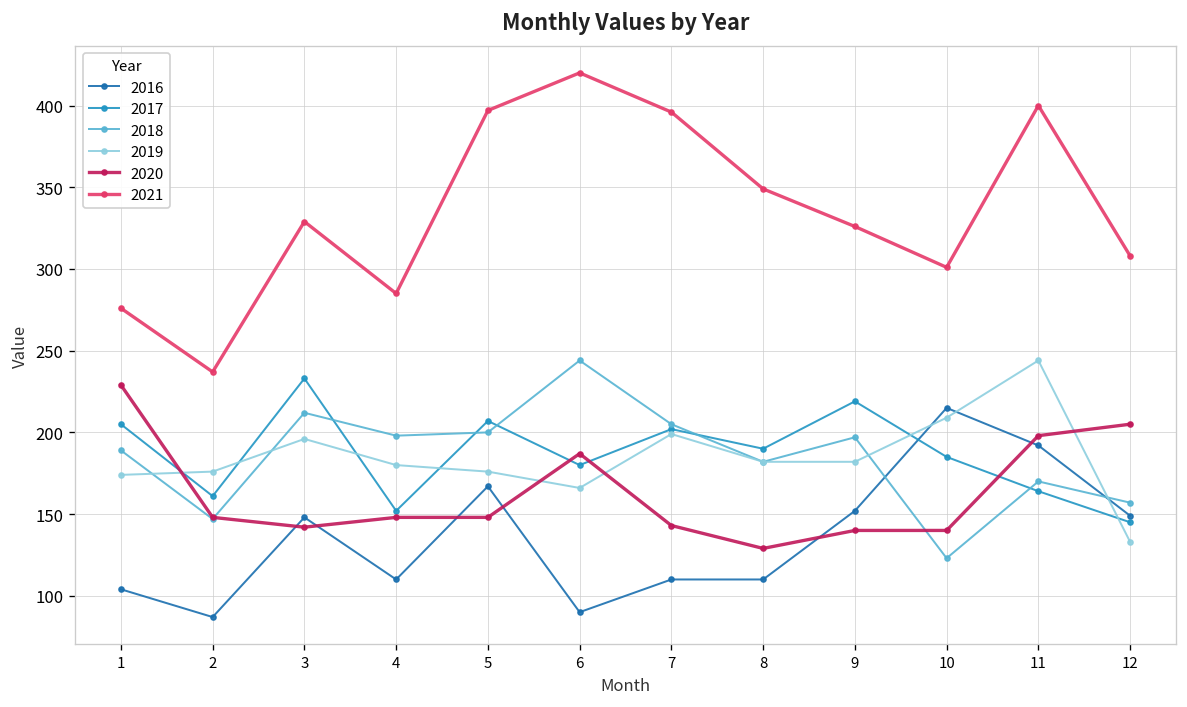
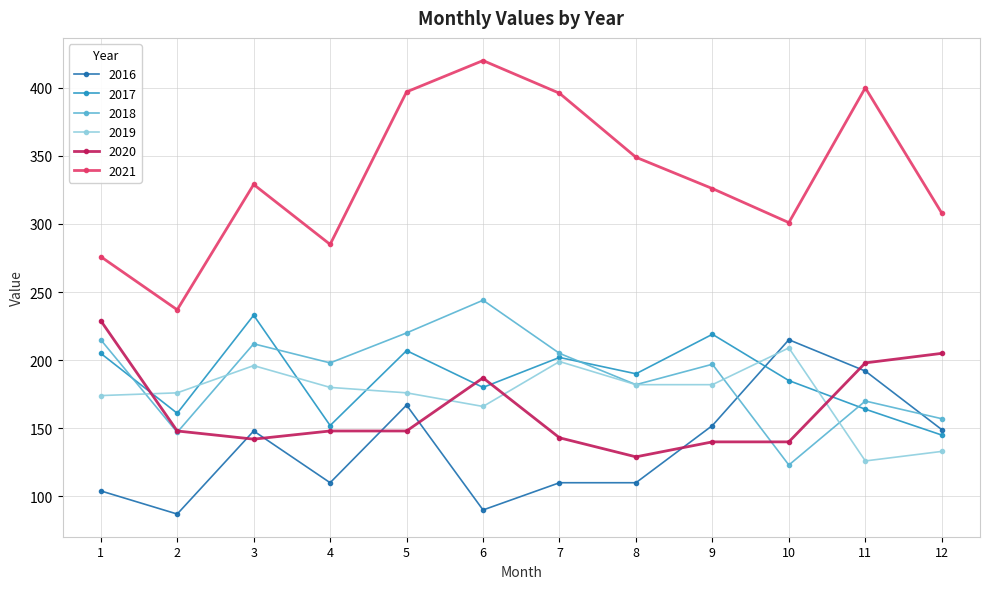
  {
    "2018": {
-     "1": 189,
+     "1": 215,
      "3": 212,
      "4": 198,
-     "5": 200,
+     "5": 220,
      "6": 244,
      "7": 205,
      "9": 197,
      "10": 123,
      "11": 170,
      "12": 157
    },
    "2019": {
      "1": 174,
      "2": 176,
      "3": 196,
      "4": 180,
      "5": 176,
      "6": 166,
      "7": 199,
      "9": 182,
      "10": 209,
-     "11": 244,
+     "11": 126,
      "12": 133
    }
  }
